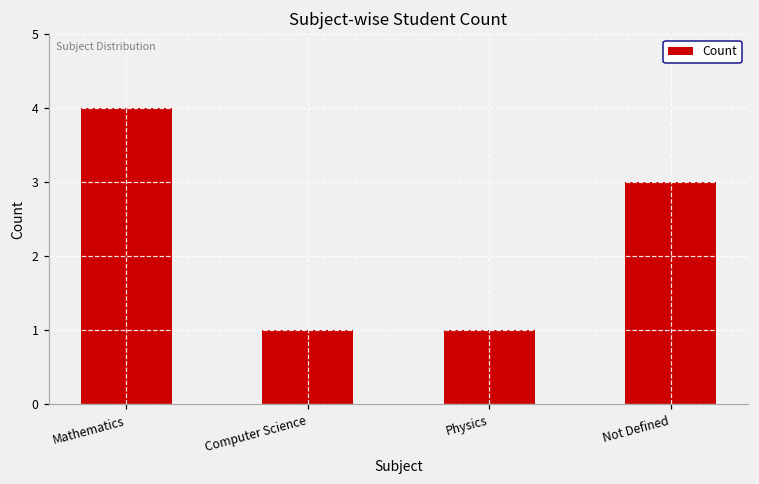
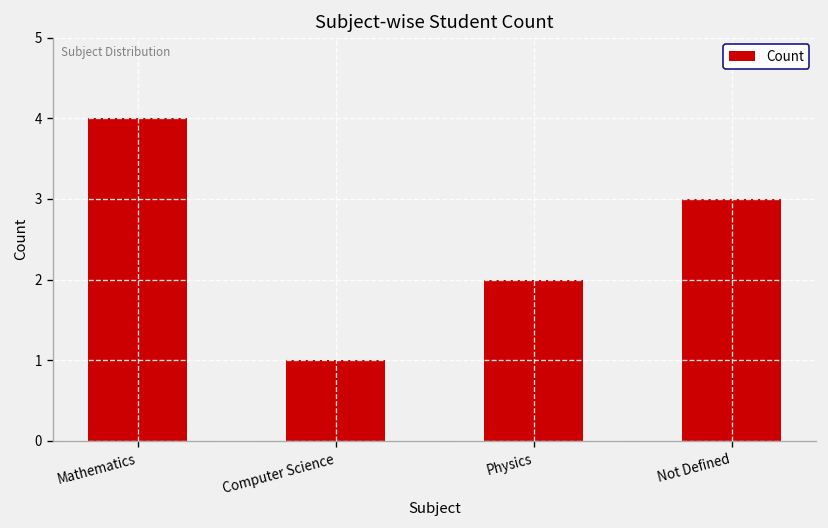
  {
    "Mathematics": 4,
    "Computer Science": 1,
-   "Physics": 1,
+   "Physics": 2,
    "Not Defined": 3
  }
